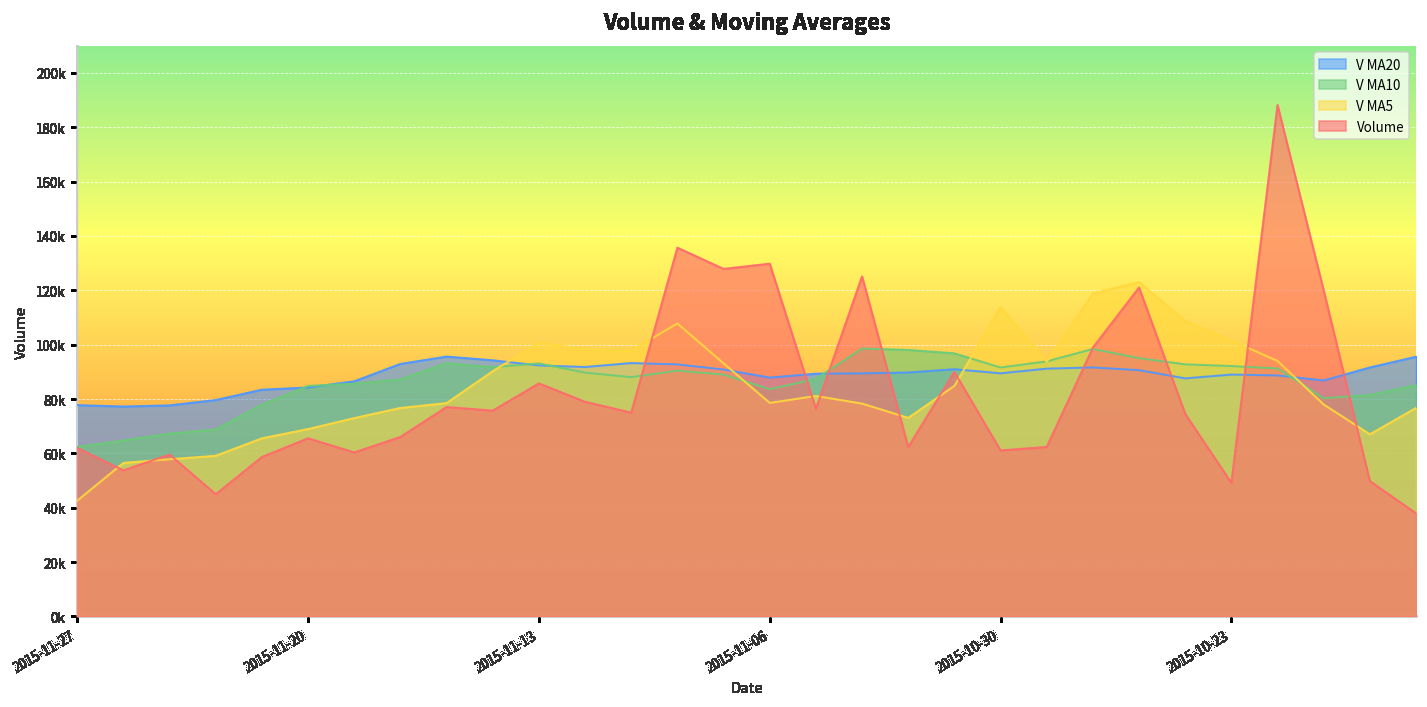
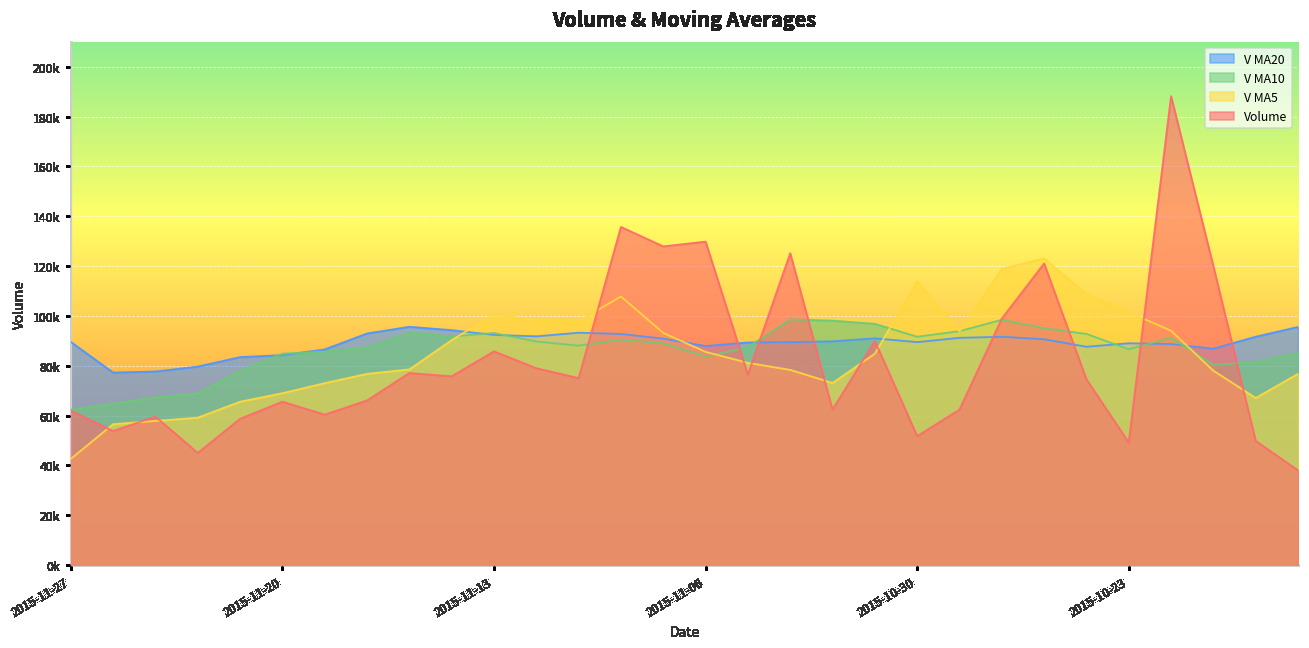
  {
    "V MA20": {
-     "2015-11-27": 78000,
+     "2015-11-27": 90000,
      "2015-11-06": 88000,
      "2015-10-30": 89000,
      "2015-10-23": 89000
    },
    "V MA10": {
      "2015-11-06": 84000,
      "2015-10-30": 92000,
-     "2015-10-23": 92000
+     "2015-10-23": 87000
    },
    "V MA5": {
      "2015-11-27": 43000,
      "2015-11-20": 69000,
      "2015-11-13": 101000,
-     "2015-11-06": 79000,
+     "2015-11-06": 86000,
      "2015-10-30": 114000,
      "2015-10-23": 101000
    },
    "Volume": {
      "2015-11-20": 66000,
      "2015-11-13": 86000,
      "2015-11-06": 130000,
-     "2015-10-30": 61000,
+     "2015-10-30": 52000,
      "2015-10-23": 49000
    }
  }
